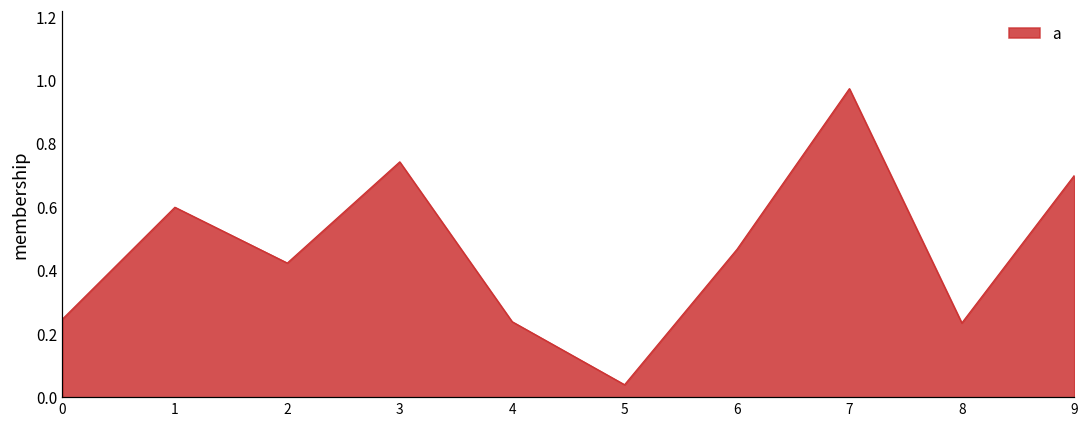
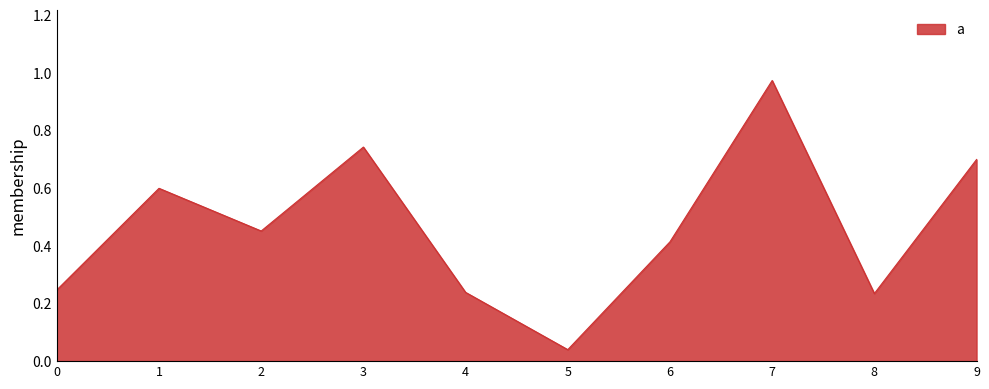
  {
    "0": 0.25,
    "1": 0.60,
-   "2": 0.42,
+   "2": 0.45,
    "3": 0.74,
    "4": 0.24,
    "5": 0.04,
-   "6": 0.47,
+   "6": 0.41,
    "7": 0.97,
    "8": 0.23,
    "9": 0.70
  }
